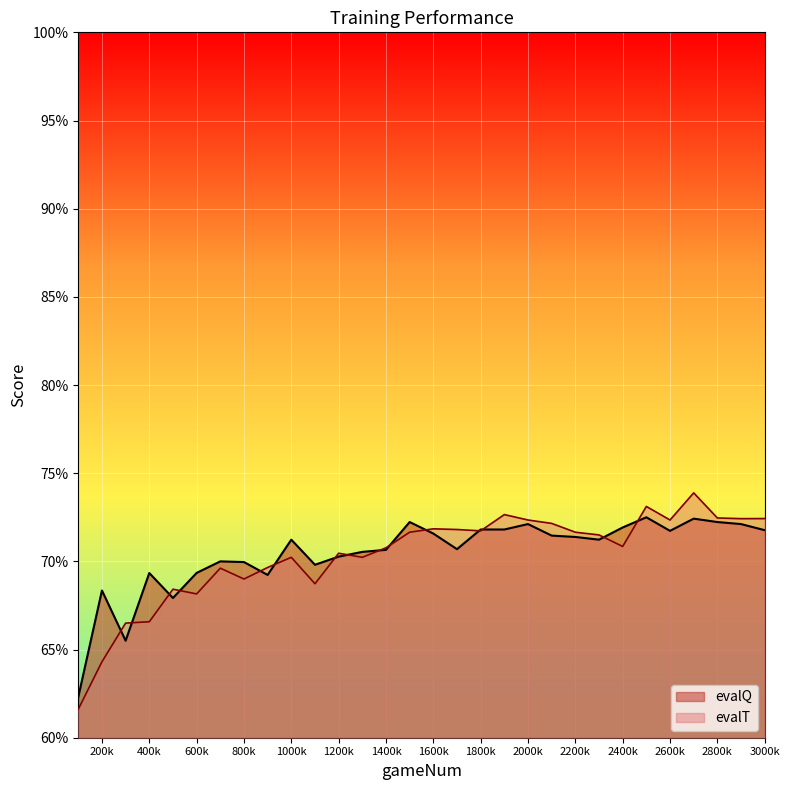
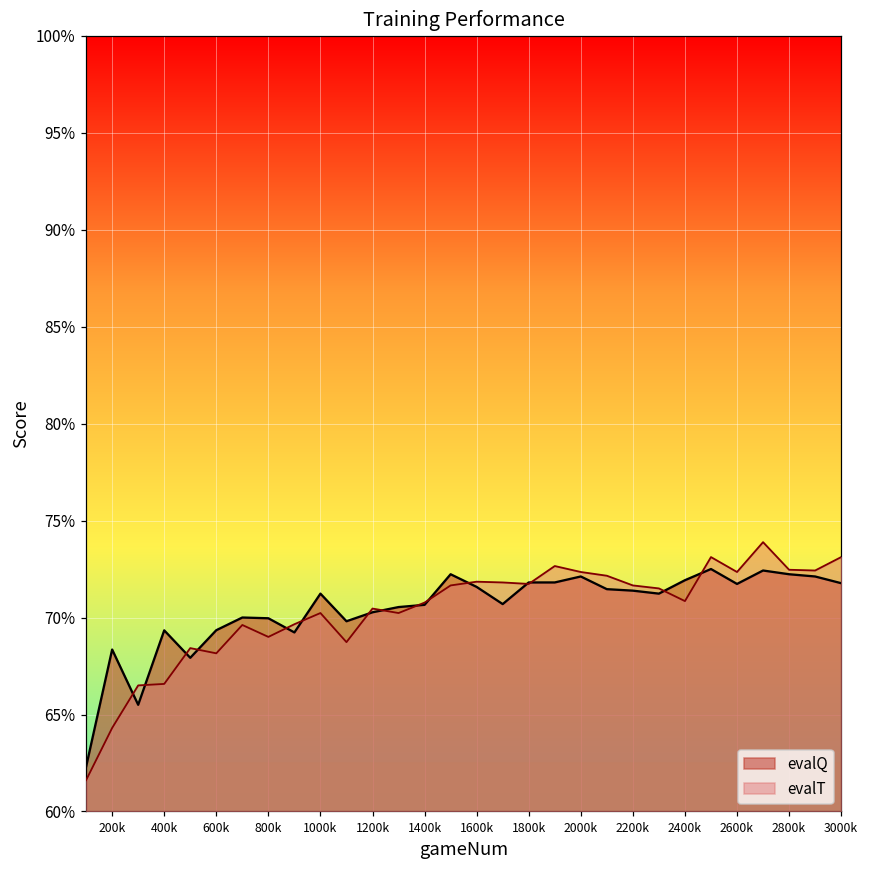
  {
    "evalQ": {
      "200k": "68.3%",
      "400k": "69.3%",
      "600k": "69.3%",
      "800k": "70.0%",
      "1000k": "71.2%",
      "1200k": "70.3%",
      "1600k": "71.6%",
      "2000k": "72.1%",
      "2200k": "71.4%",
      "2400k": "71.9%",
      "2600k": "71.7%",
      "2800k": "72.2%",
      "3000k": "71.8%"
    },
    "evalT": {
      "200k": "64.3%",
      "400k": "66.6%",
      "600k": "68.2%",
      "800k": "69.0%",
      "1000k": "70.2%",
      "1200k": "70.5%",
      "1600k": "71.8%",
      "2000k": "72.3%",
      "2200k": "71.7%",
      "2400k": "70.8%",
      "2600k": "72.3%",
      "2800k": "72.5%",
-     "3000k": "72.4%"
+     "3000k": "73.1%"
    }
  }
